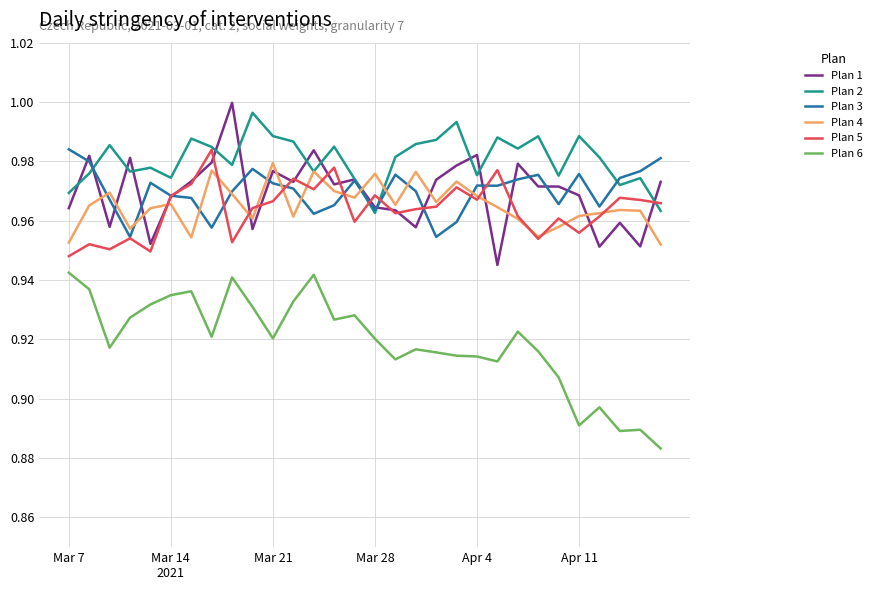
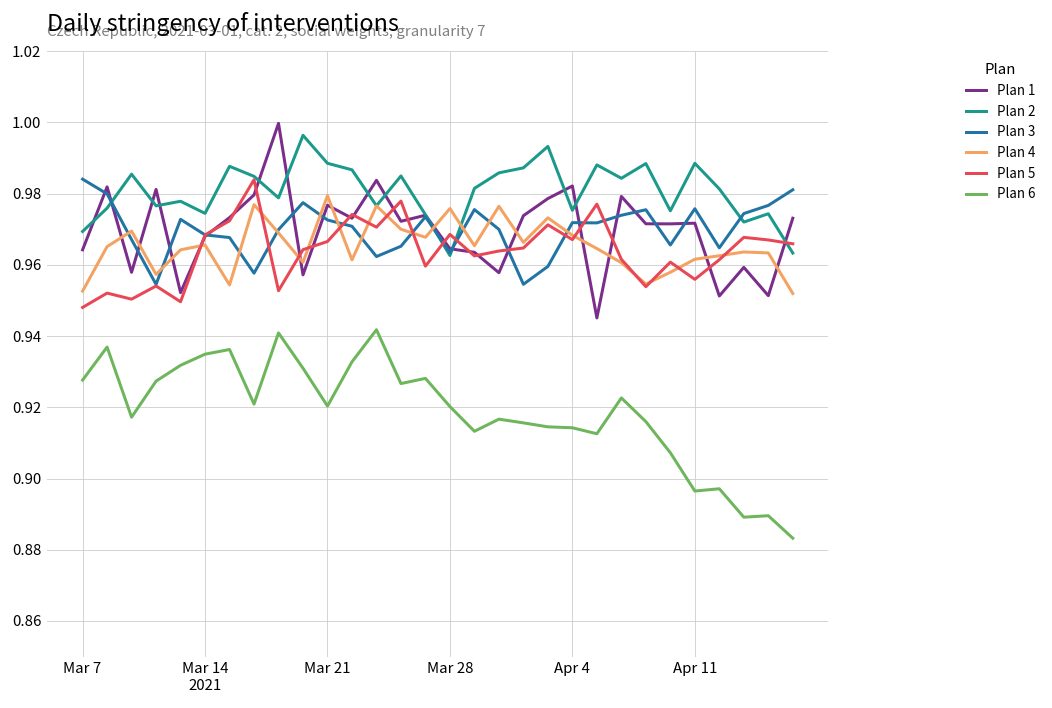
  {
    "Plan 1": {
      "Mar 7": 0.964,
      "Mar 21": 0.977,
      "Mar 28": 0.965,
      "Apr 4": 0.982,
-     "Apr 11": 0.969
+     "Apr 11": 0.972
    },
    "Plan 4": {
      "Mar 7": 0.953,
      "Mar 14 2021": 0.966,
      "Mar 21": 0.979,
      "Mar 28": 0.976,
      "Apr 4": 0.968,
      "Apr 11": 0.962
    },
    "Plan 5": {
      "Mar 7": 0.948,
      "Mar 21": 0.967,
      "Mar 28": 0.969,
      "Apr 4": 0.967,
      "Apr 11": 0.956
    },
    "Plan 6": {
-     "Mar 7": 0.942,
+     "Mar 7": 0.928,
      "Mar 14 2021": 0.935,
      "Mar 21": 0.920,
      "Mar 28": 0.920,
      "Apr 4": 0.914,
-     "Apr 11": 0.891
+     "Apr 11": 0.896
    }
  }
